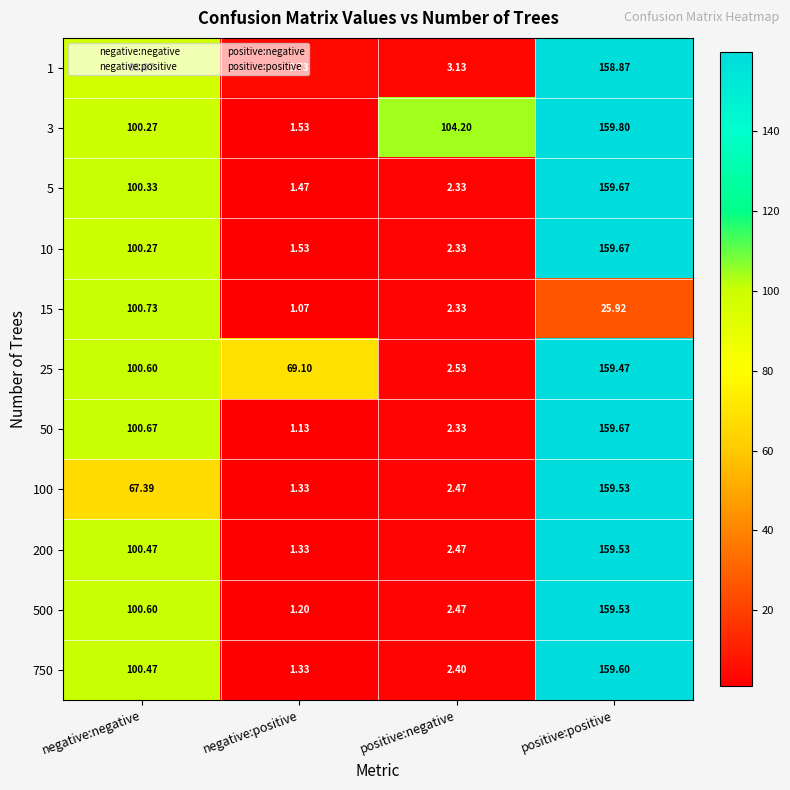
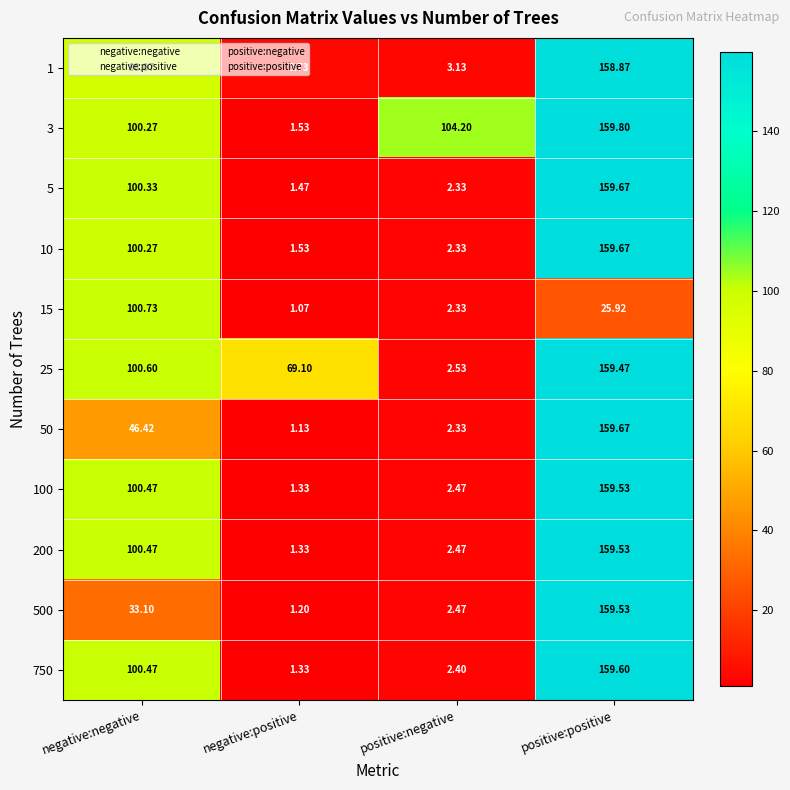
  {
    "1": {
      "positive:negative": 3.13,
      "positive:positive": 158.87
    },
    "3": {
      "negative:negative": 100.27,
      "negative:positive": 1.53,
      "positive:negative": 104.20,
      "positive:positive": 159.80
    },
    "5": {
      "negative:negative": 100.33,
      "negative:positive": 1.47,
      "positive:negative": 2.33,
      "positive:positive": 159.67
    },
    "10": {
      "negative:negative": 100.27,
      "negative:positive": 1.53,
      "positive:negative": 2.33,
      "positive:positive": 159.67
    },
    "15": {
      "negative:negative": 100.73,
      "negative:positive": 1.07,
      "positive:negative": 2.33,
      "positive:positive": 25.92
    },
    "25": {
      "negative:negative": 100.60,
      "negative:positive": 69.10,
      "positive:negative": 2.53,
      "positive:positive": 159.47
    },
    "50": {
-     "negative:negative": 100.67,
+     "negative:negative": 46.42,
      "negative:positive": 1.13,
      "positive:negative": 2.33,
      "positive:positive": 159.67
    },
    "100": {
-     "negative:negative": 67.39,
+     "negative:negative": 100.47,
      "negative:positive": 1.33,
      "positive:negative": 2.47,
      "positive:positive": 159.53
    },
    "200": {
      "negative:negative": 100.47,
      "negative:positive": 1.33,
      "positive:negative": 2.47,
      "positive:positive": 159.53
    },
    "500": {
-     "negative:negative": 100.60,
+     "negative:negative": 33.10,
      "negative:positive": 1.20,
      "positive:negative": 2.47,
      "positive:positive": 159.53
    },
    "750": {
      "negative:negative": 100.47,
      "negative:positive": 1.33,
      "positive:negative": 2.40,
      "positive:positive": 159.60
    }
  }
